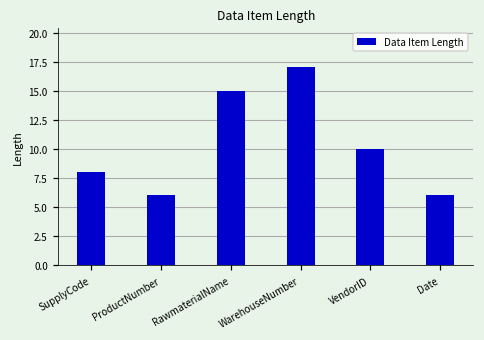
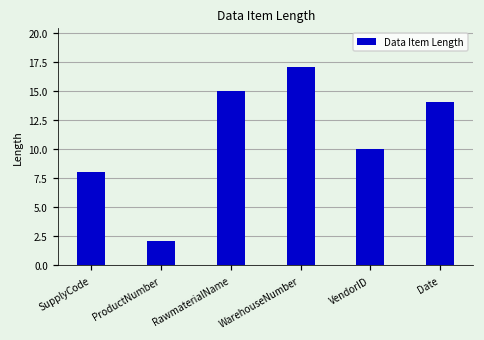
  {
    "SupplyCode": 8,
-   "ProductNumber": 6,
+   "ProductNumber": 2,
    "RawmaterialName": 15,
    "WarehouseNumber": 17,
    "VendorID": 10,
-   "Date": 6
+   "Date": 14
  }
